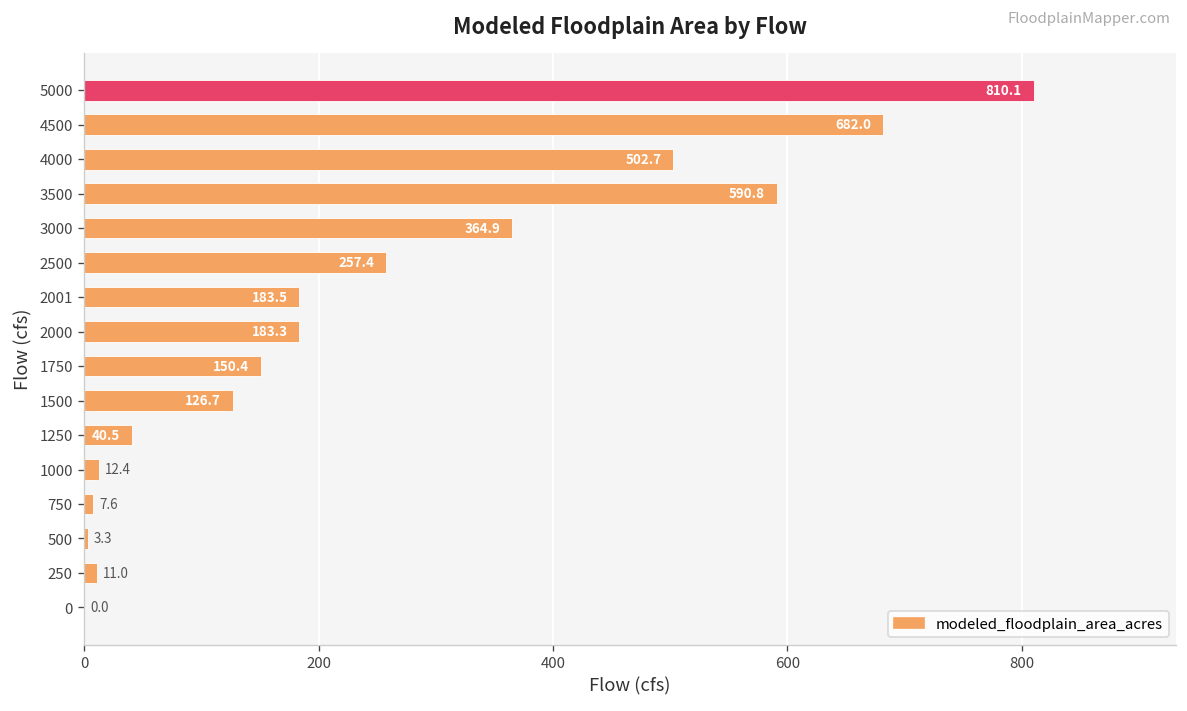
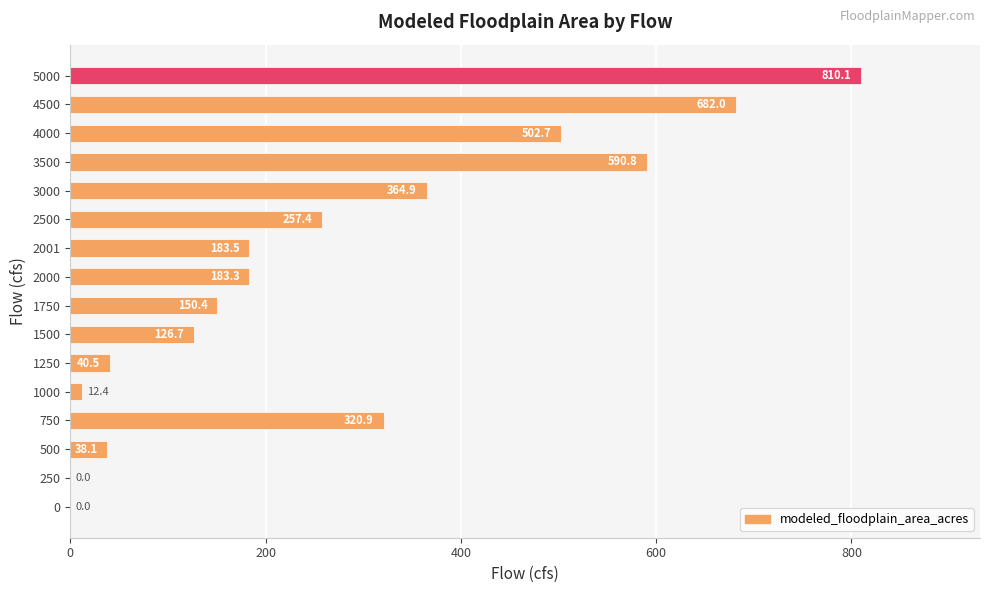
  {
    "5000": 810.1,
    "4500": 682.0,
    "4000": 502.7,
    "3500": 590.8,
    "3000": 364.9,
    "2500": 257.4,
    "2001": 183.5,
    "2000": 183.3,
    "1750": 150.4,
    "1500": 126.7,
    "1250": 40.5,
    "1000": 12.4,
-   "750": 7.6,
-   "500": 3.3,
-   "250": 11.0,
+   "750": 320.9,
+   "500": 38.1,
+   "250": 0.0,
    "0": 0.0
  }
